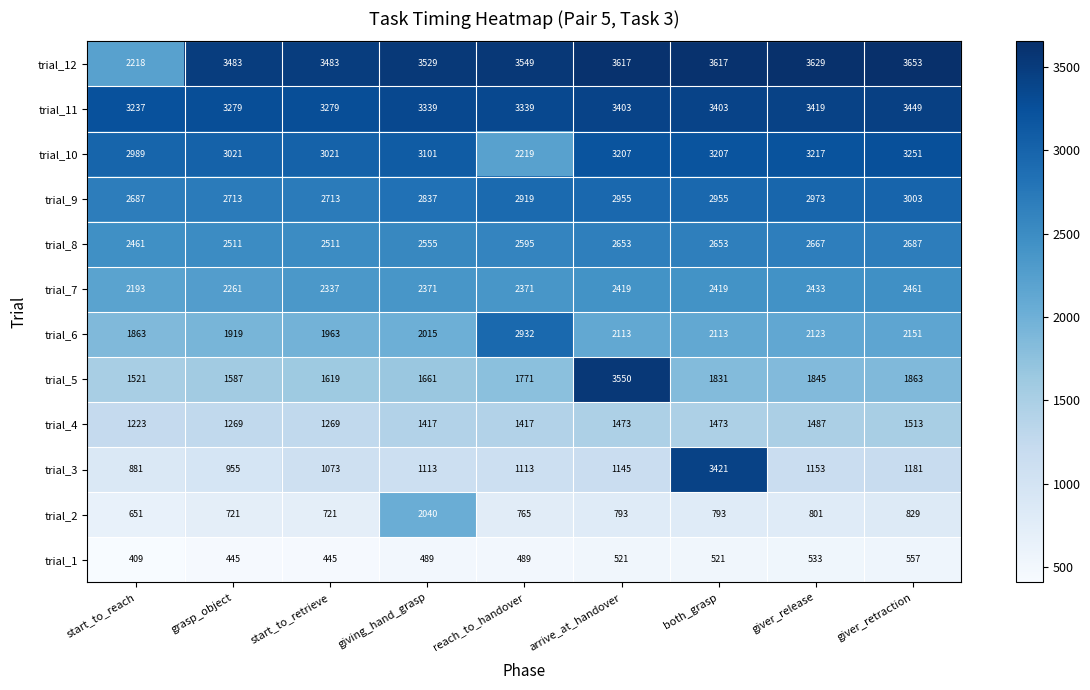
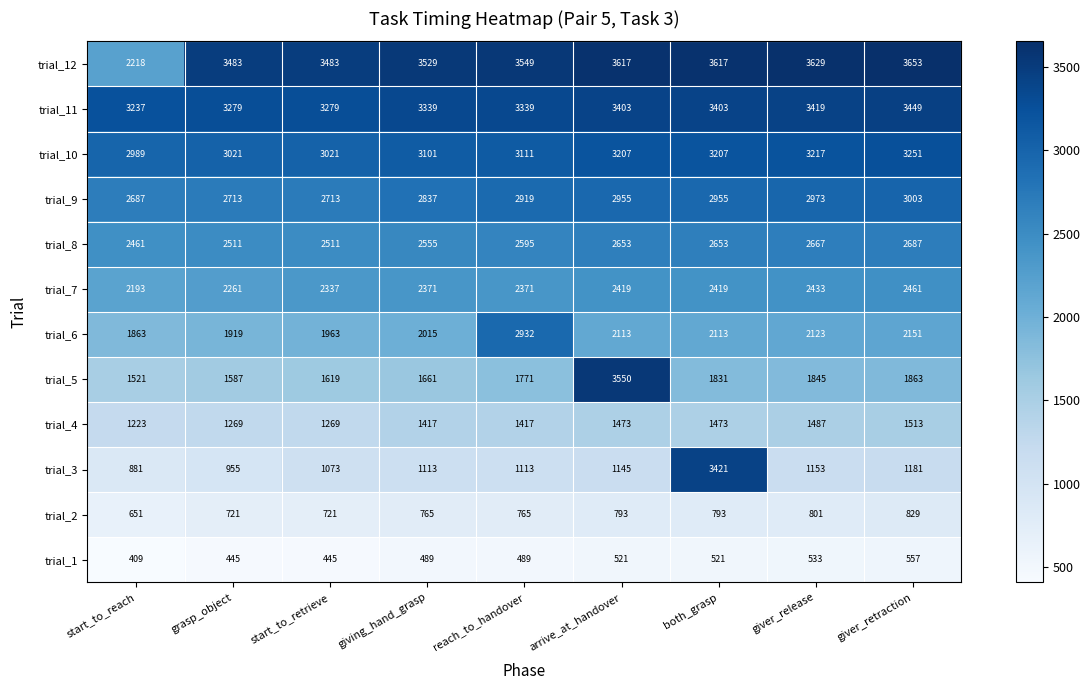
  {
    "trial_12": {
      "start_to_reach": 2218,
      "grasp_object": 3483,
      "start_to_retrieve": 3483,
      "giving_hand_grasp": 3529,
      "reach_to_handover": 3549,
      "arrive_at_handover": 3617,
      "both_grasp": 3617,
      "giver_release": 3629,
      "giver_retraction": 3653
    },
    "trial_11": {
      "start_to_reach": 3237,
      "grasp_object": 3279,
      "start_to_retrieve": 3279,
      "giving_hand_grasp": 3339,
      "reach_to_handover": 3339,
      "arrive_at_handover": 3403,
      "both_grasp": 3403,
      "giver_release": 3419,
      "giver_retraction": 3449
    },
    "trial_10": {
      "start_to_reach": 2989,
      "grasp_object": 3021,
      "start_to_retrieve": 3021,
      "giving_hand_grasp": 3101,
-     "reach_to_handover": 2219,
+     "reach_to_handover": 3111,
      "arrive_at_handover": 3207,
      "both_grasp": 3207,
      "giver_release": 3217,
      "giver_retraction": 3251
    },
    "trial_9": {
      "start_to_reach": 2687,
      "grasp_object": 2713,
      "start_to_retrieve": 2713,
      "giving_hand_grasp": 2837,
      "reach_to_handover": 2919,
      "arrive_at_handover": 2955,
      "both_grasp": 2955,
      "giver_release": 2973,
      "giver_retraction": 3003
    },
    "trial_8": {
      "start_to_reach": 2461,
      "grasp_object": 2511,
      "start_to_retrieve": 2511,
      "giving_hand_grasp": 2555,
      "reach_to_handover": 2595,
      "arrive_at_handover": 2653,
      "both_grasp": 2653,
      "giver_release": 2667,
      "giver_retraction": 2687
    },
    "trial_7": {
      "start_to_reach": 2193,
      "grasp_object": 2261,
      "start_to_retrieve": 2337,
      "giving_hand_grasp": 2371,
      "reach_to_handover": 2371,
      "arrive_at_handover": 2419,
      "both_grasp": 2419,
      "giver_release": 2433,
      "giver_retraction": 2461
    },
    "trial_6": {
      "start_to_reach": 1863,
      "grasp_object": 1919,
      "start_to_retrieve": 1963,
      "giving_hand_grasp": 2015,
      "reach_to_handover": 2932,
      "arrive_at_handover": 2113,
      "both_grasp": 2113,
      "giver_release": 2123,
      "giver_retraction": 2151
    },
    "trial_5": {
      "start_to_reach": 1521,
      "grasp_object": 1587,
      "start_to_retrieve": 1619,
      "giving_hand_grasp": 1661,
      "reach_to_handover": 1771,
      "arrive_at_handover": 3550,
      "both_grasp": 1831,
      "giver_release": 1845,
      "giver_retraction": 1863
    },
    "trial_4": {
      "start_to_reach": 1223,
      "grasp_object": 1269,
      "start_to_retrieve": 1269,
      "giving_hand_grasp": 1417,
      "reach_to_handover": 1417,
      "arrive_at_handover": 1473,
      "both_grasp": 1473,
      "giver_release": 1487,
      "giver_retraction": 1513
    },
    "trial_3": {
      "start_to_reach": 881,
      "grasp_object": 955,
      "start_to_retrieve": 1073,
      "giving_hand_grasp": 1113,
      "reach_to_handover": 1113,
      "arrive_at_handover": 1145,
      "both_grasp": 3421,
      "giver_release": 1153,
      "giver_retraction": 1181
    },
    "trial_2": {
      "start_to_reach": 651,
      "grasp_object": 721,
      "start_to_retrieve": 721,
-     "giving_hand_grasp": 2040,
+     "giving_hand_grasp": 765,
      "reach_to_handover": 765,
      "arrive_at_handover": 793,
      "both_grasp": 793,
      "giver_release": 801,
      "giver_retraction": 829
    },
    "trial_1": {
      "start_to_reach": 409,
      "grasp_object": 445,
      "start_to_retrieve": 445,
      "giving_hand_grasp": 489,
      "reach_to_handover": 489,
      "arrive_at_handover": 521,
      "both_grasp": 521,
      "giver_release": 533,
      "giver_retraction": 557
    }
  }
